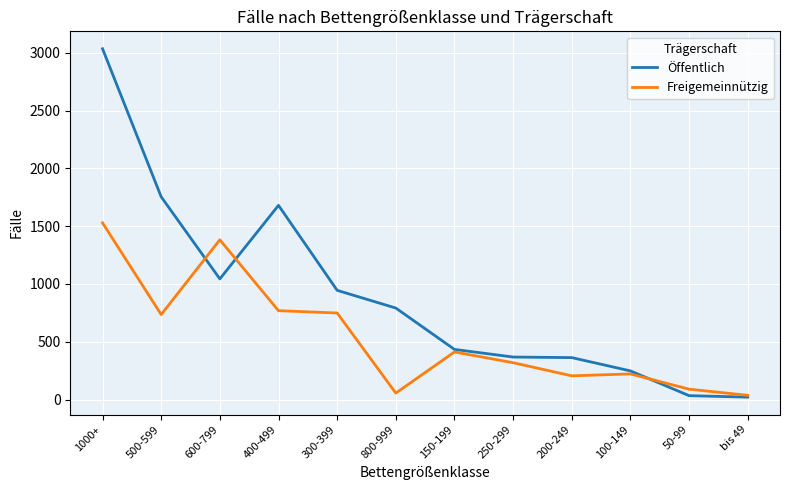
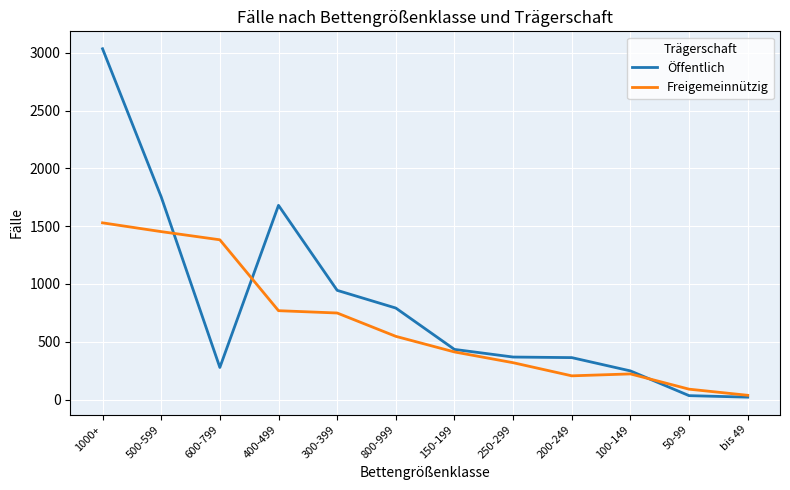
  {
    "Öffentlich": {
      "1000+": 3040,
      "500-599": 1750,
-     "600-799": 1040,
+     "600-799": 280,
      "400-499": 1680,
      "300-399": 950,
      "800-999": 790,
      "150-199": 430,
      "250-299": 370,
      "200-249": 360,
      "100-149": 250,
      "50-99": 30
    },
    "Freigemeinnützig": {
      "1000+": 1530,
-     "500-599": 740,
+     "500-599": 1450,
      "600-799": 1380,
      "400-499": 770,
      "300-399": 750,
-     "800-999": 60,
+     "800-999": 550,
      "150-199": 410,
      "250-299": 320,
      "200-249": 210,
      "100-149": 220,
      "50-99": 90
    }
  }
